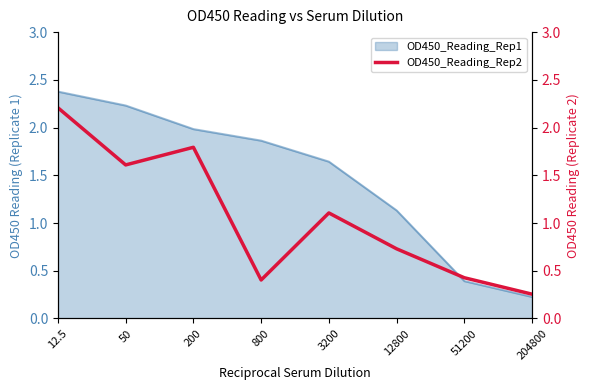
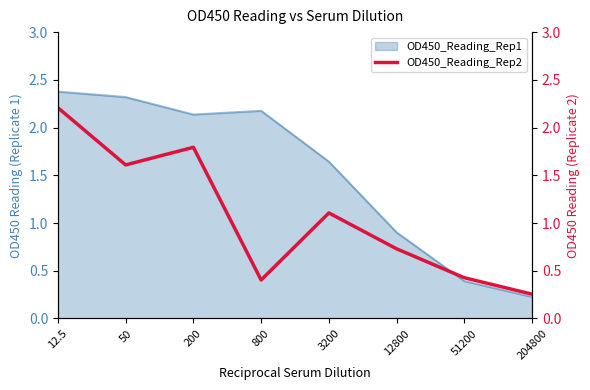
  {
    "OD450_Reading_Rep1": {
      "12.5": 2.4,
-     "50": 2.2,
-     "200": 2.0,
-     "800": 1.9,
+     "50": 2.3,
+     "200": 2.1,
+     "800": 2.2,
      "3200": 1.6,
-     "12800": 1.1,
+     "12800": 0.9,
      "51200": 0.4,
      "204800": 0.2
    },
    "OD450_Reading_Rep2": {
      "12.5": 2.2,
      "50": 1.6,
      "200": 1.8,
      "800": 0.4,
      "3200": 1.1,
      "12800": 0.7,
      "51200": 0.4,
      "204800": 0.3
    }
  }
